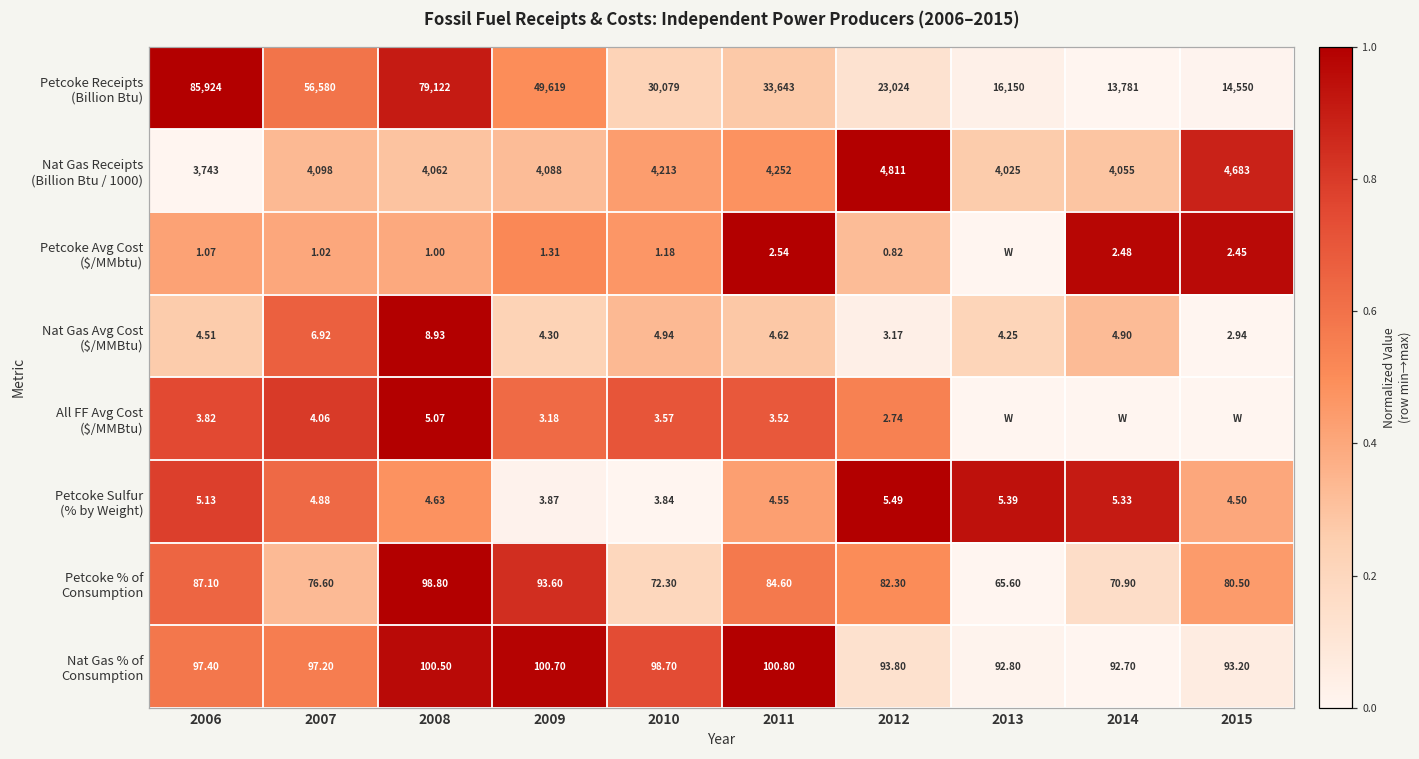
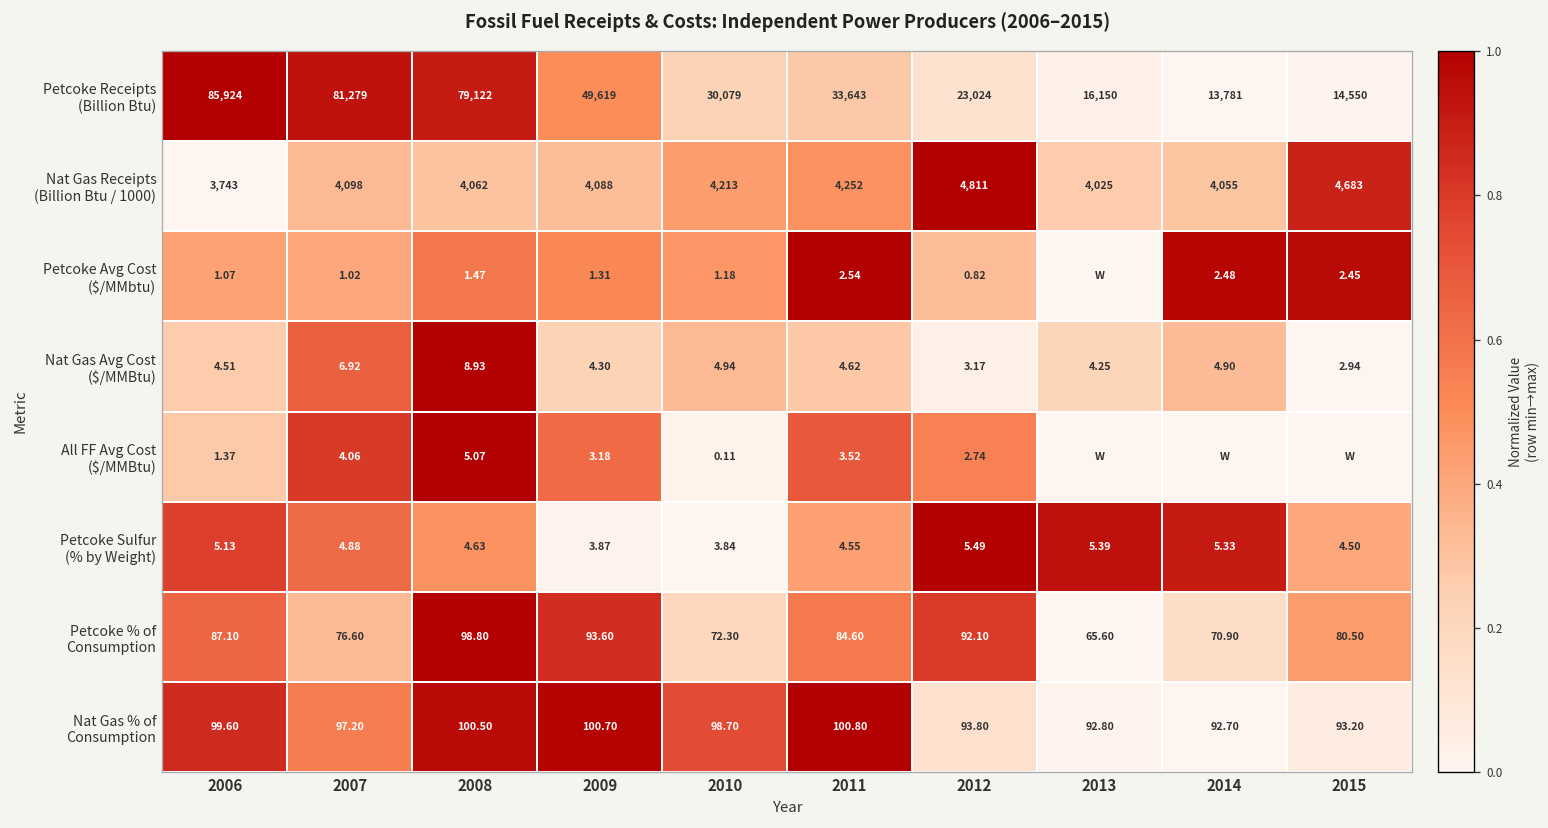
  {
    "Petcoke Receipts (Billion Btu)": {
      "2006": "85,924",
-     "2007": "56,580",
+     "2007": "81,279",
      "2008": "79,122",
      "2009": "49,619",
      "2010": "30,079",
      "2011": "33,643",
      "2012": "23,024",
      "2013": "16,150",
      "2014": "13,781",
      "2015": "14,550"
    },
    "Nat Gas Receipts (Billion Btu / 1000)": {
      "2006": "3,743",
      "2007": "4,098",
      "2008": "4,062",
      "2009": "4,088",
      "2010": "4,213",
      "2011": "4,252",
      "2012": "4,811",
      "2013": "4,025",
      "2014": "4,055",
      "2015": "4,683"
    },
    "Petcoke Avg Cost ($/MMbtu)": {
      "2006": "1.07",
      "2007": "1.02",
-     "2008": "1.00",
+     "2008": "1.47",
      "2009": "1.31",
      "2010": "1.18",
      "2011": "2.54",
      "2012": "0.82",
      "2014": "2.48",
      "2015": "2.45"
    },
    "Nat Gas Avg Cost ($/MMBtu)": {
      "2006": "4.51",
      "2007": "6.92",
      "2008": "8.93",
      "2009": "4.30",
      "2010": "4.94",
      "2011": "4.62",
      "2012": "3.17",
      "2013": "4.25",
      "2014": "4.90",
      "2015": "2.94"
    },
    "All FF Avg Cost ($/MMBtu)": {
-     "2006": "3.82",
+     "2006": "1.37",
      "2007": "4.06",
      "2008": "5.07",
      "2009": "3.18",
-     "2010": "3.57",
+     "2010": "0.11",
      "2011": "3.52",
      "2012": "2.74"
    },
    "Petcoke Sulfur (% by Weight)": {
      "2006": "5.13",
      "2007": "4.88",
      "2008": "4.63",
      "2009": "3.87",
      "2010": "3.84",
      "2011": "4.55",
      "2012": "5.49",
      "2013": "5.39",
      "2014": "5.33",
      "2015": "4.50"
    },
    "Petcoke % of Consumption": {
      "2006": "87.10",
      "2007": "76.60",
      "2008": "98.80",
      "2009": "93.60",
      "2010": "72.30",
      "2011": "84.60",
-     "2012": "82.30",
+     "2012": "92.10",
      "2013": "65.60",
      "2014": "70.90",
      "2015": "80.50"
    },
    "Nat Gas % of Consumption": {
-     "2006": "97.40",
+     "2006": "99.60",
      "2007": "97.20",
      "2008": "100.50",
      "2009": "100.70",
      "2010": "98.70",
      "2011": "100.80",
      "2012": "93.80",
      "2013": "92.80",
      "2014": "92.70",
      "2015": "93.20"
    }
  }
